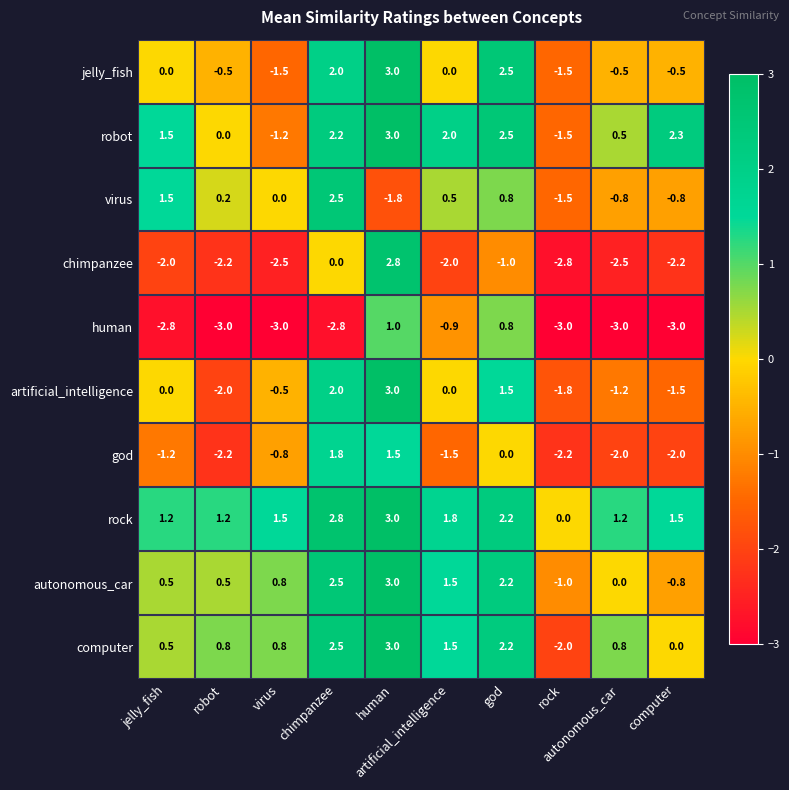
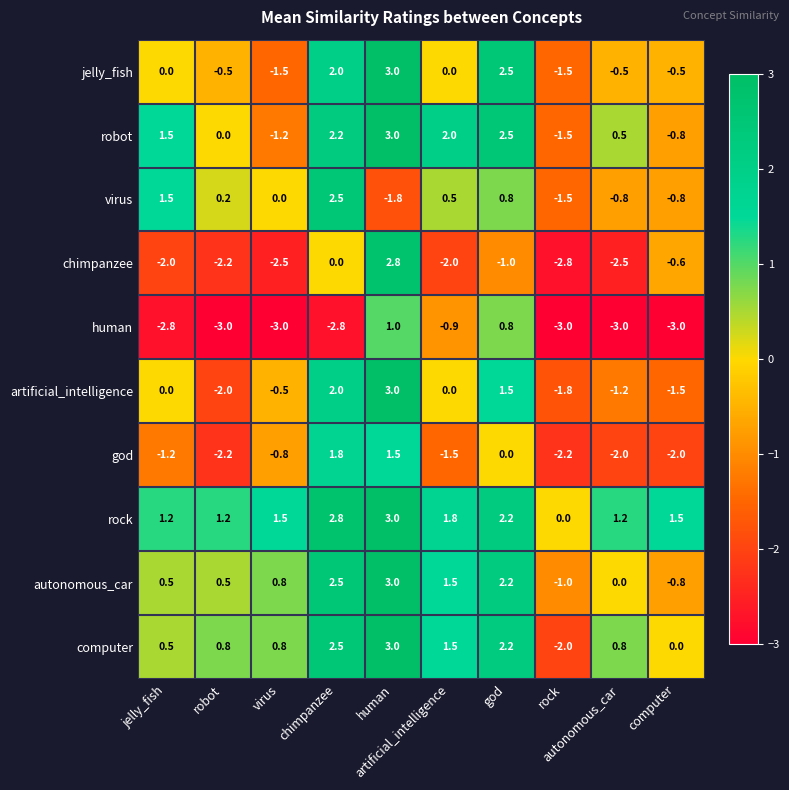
  {
    "jelly_fish": {
      "jelly_fish": 0.0,
      "robot": -0.5,
      "virus": -1.5,
      "chimpanzee": 2.0,
      "human": 3.0,
      "artificial_intelligence": 0.0,
      "god": 2.5,
      "rock": -1.5,
      "autonomous_car": -0.5,
      "computer": -0.5
    },
    "robot": {
      "jelly_fish": 1.5,
      "robot": 0.0,
      "virus": -1.2,
      "chimpanzee": 2.2,
      "human": 3.0,
      "artificial_intelligence": 2.0,
      "god": 2.5,
      "rock": -1.5,
      "autonomous_car": 0.5,
-     "computer": 2.3
+     "computer": -0.8
    },
    "virus": {
      "jelly_fish": 1.5,
      "robot": 0.2,
      "virus": 0.0,
      "chimpanzee": 2.5,
      "human": -1.8,
      "artificial_intelligence": 0.5,
      "god": 0.8,
      "rock": -1.5,
      "autonomous_car": -0.8,
      "computer": -0.8
    },
    "chimpanzee": {
      "jelly_fish": -2.0,
      "robot": -2.2,
      "virus": -2.5,
      "chimpanzee": 0.0,
      "human": 2.8,
      "artificial_intelligence": -2.0,
      "god": -1.0,
      "rock": -2.8,
      "autonomous_car": -2.5,
-     "computer": -2.2
+     "computer": -0.6
    },
    "human": {
      "jelly_fish": -2.8,
      "robot": -3.0,
      "virus": -3.0,
      "chimpanzee": -2.8,
      "human": 1.0,
      "artificial_intelligence": -0.9,
      "god": 0.8,
      "rock": -3.0,
      "autonomous_car": -3.0,
      "computer": -3.0
    },
    "artificial_intelligence": {
      "jelly_fish": 0.0,
      "robot": -2.0,
      "virus": -0.5,
      "chimpanzee": 2.0,
      "human": 3.0,
      "artificial_intelligence": 0.0,
      "god": 1.5,
      "rock": -1.8,
      "autonomous_car": -1.2,
      "computer": -1.5
    },
    "god": {
      "jelly_fish": -1.2,
      "robot": -2.2,
      "virus": -0.8,
      "chimpanzee": 1.8,
      "human": 1.5,
      "artificial_intelligence": -1.5,
      "god": 0.0,
      "rock": -2.2,
      "autonomous_car": -2.0,
      "computer": -2.0
    },
    "rock": {
      "jelly_fish": 1.2,
      "robot": 1.2,
      "virus": 1.5,
      "chimpanzee": 2.8,
      "human": 3.0,
      "artificial_intelligence": 1.8,
      "god": 2.2,
      "rock": 0.0,
      "autonomous_car": 1.2,
      "computer": 1.5
    },
    "autonomous_car": {
      "jelly_fish": 0.5,
      "robot": 0.5,
      "virus": 0.8,
      "chimpanzee": 2.5,
      "human": 3.0,
      "artificial_intelligence": 1.5,
      "god": 2.2,
      "rock": -1.0,
      "autonomous_car": 0.0,
      "computer": -0.8
    },
    "computer": {
      "jelly_fish": 0.5,
      "robot": 0.8,
      "virus": 0.8,
      "chimpanzee": 2.5,
      "human": 3.0,
      "artificial_intelligence": 1.5,
      "god": 2.2,
      "rock": -2.0,
      "autonomous_car": 0.8,
      "computer": 0.0
    }
  }
